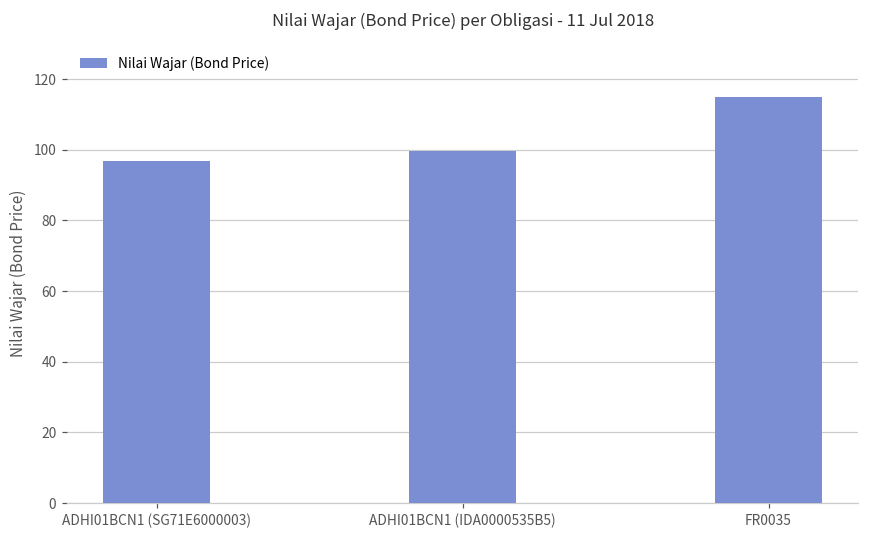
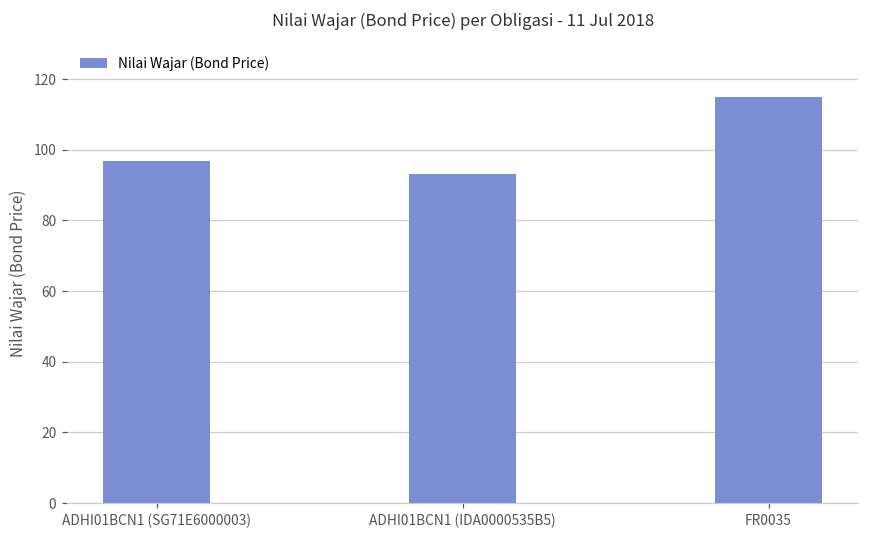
  {
    "ADHI01BCN1 (SG71E6000003)": 97,
-   "ADHI01BCN1 (IDA0000535B5)": 100,
+   "ADHI01BCN1 (IDA0000535B5)": 93,
    "FR0035": 115
  }
